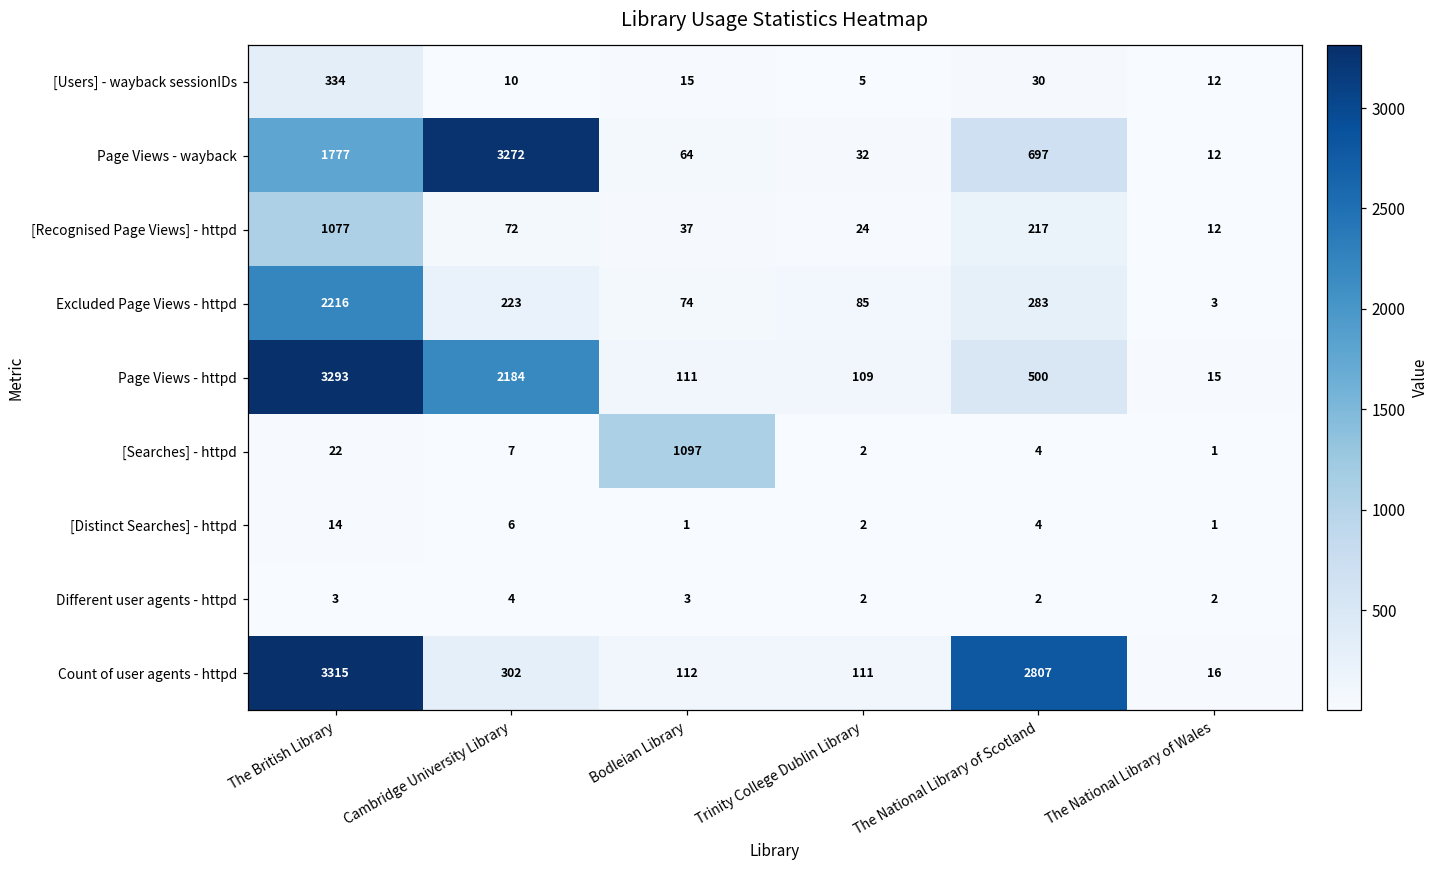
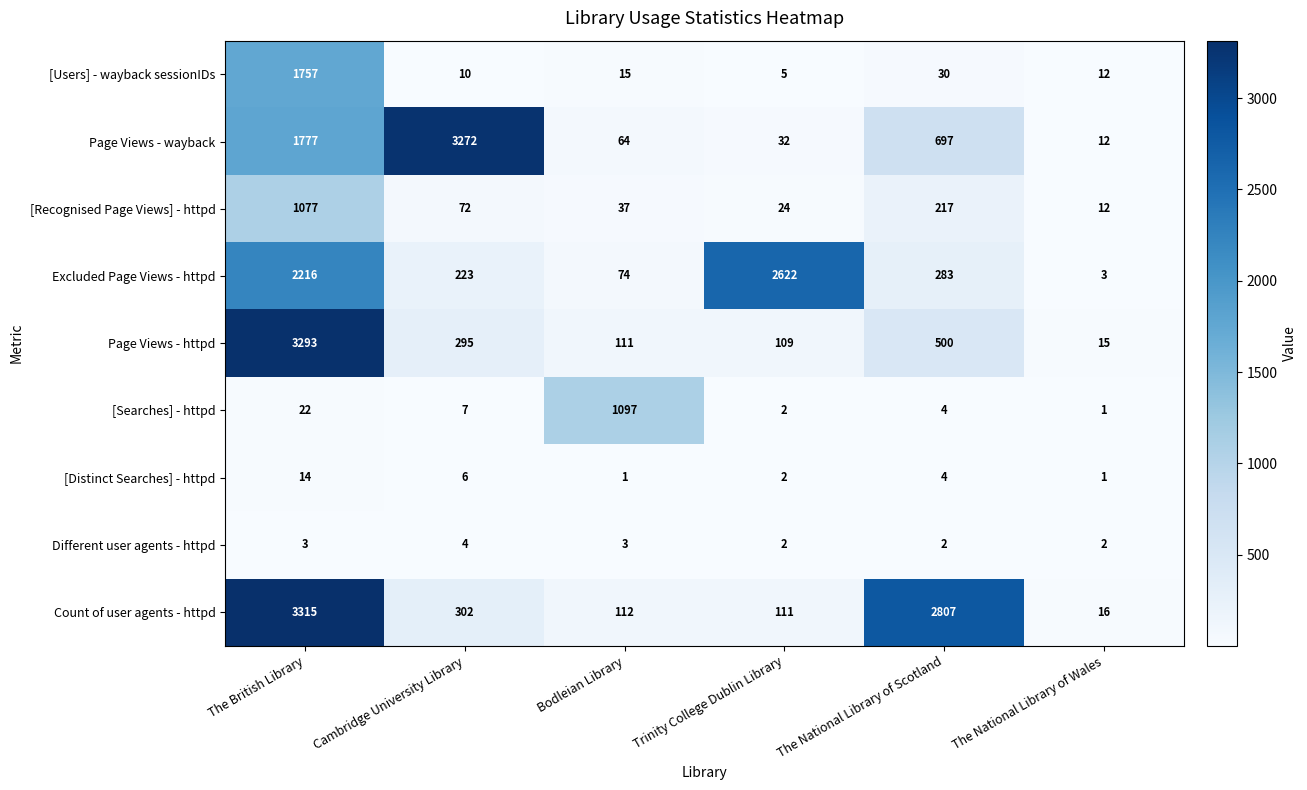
  {
    "[Users] - wayback sessionIDs": {
-     "The British Library": 334,
+     "The British Library": 1757,
      "Cambridge University Library": 10,
      "Bodleian Library": 15,
      "Trinity College Dublin Library": 5,
      "The National Library of Scotland": 30,
      "The National Library of Wales": 12
    },
    "Page Views - wayback": {
      "The British Library": 1777,
      "Cambridge University Library": 3272,
      "Bodleian Library": 64,
      "Trinity College Dublin Library": 32,
      "The National Library of Scotland": 697,
      "The National Library of Wales": 12
    },
    "[Recognised Page Views] - httpd": {
      "The British Library": 1077,
      "Cambridge University Library": 72,
      "Bodleian Library": 37,
      "Trinity College Dublin Library": 24,
      "The National Library of Scotland": 217,
      "The National Library of Wales": 12
    },
    "Excluded Page Views - httpd": {
      "The British Library": 2216,
      "Cambridge University Library": 223,
      "Bodleian Library": 74,
-     "Trinity College Dublin Library": 85,
+     "Trinity College Dublin Library": 2622,
      "The National Library of Scotland": 283,
      "The National Library of Wales": 3
    },
    "Page Views - httpd": {
      "The British Library": 3293,
-     "Cambridge University Library": 2184,
+     "Cambridge University Library": 295,
      "Bodleian Library": 111,
      "Trinity College Dublin Library": 109,
      "The National Library of Scotland": 500,
      "The National Library of Wales": 15
    },
    "[Searches] - httpd": {
      "The British Library": 22,
      "Cambridge University Library": 7,
      "Bodleian Library": 1097,
      "Trinity College Dublin Library": 2,
      "The National Library of Scotland": 4,
      "The National Library of Wales": 1
    },
    "[Distinct Searches] - httpd": {
      "The British Library": 14,
      "Cambridge University Library": 6,
      "Bodleian Library": 1,
      "Trinity College Dublin Library": 2,
      "The National Library of Scotland": 4,
      "The National Library of Wales": 1
    },
    "Different user agents - httpd": {
      "The British Library": 3,
      "Cambridge University Library": 4,
      "Bodleian Library": 3,
      "Trinity College Dublin Library": 2,
      "The National Library of Scotland": 2,
      "The National Library of Wales": 2
    },
    "Count of user agents - httpd": {
      "The British Library": 3315,
      "Cambridge University Library": 302,
      "Bodleian Library": 112,
      "Trinity College Dublin Library": 111,
      "The National Library of Scotland": 2807,
      "The National Library of Wales": 16
    }
  }
